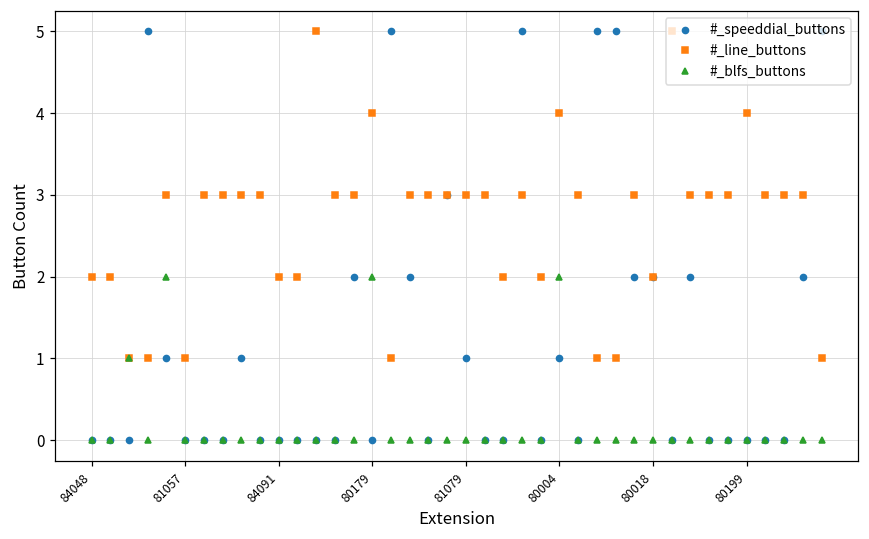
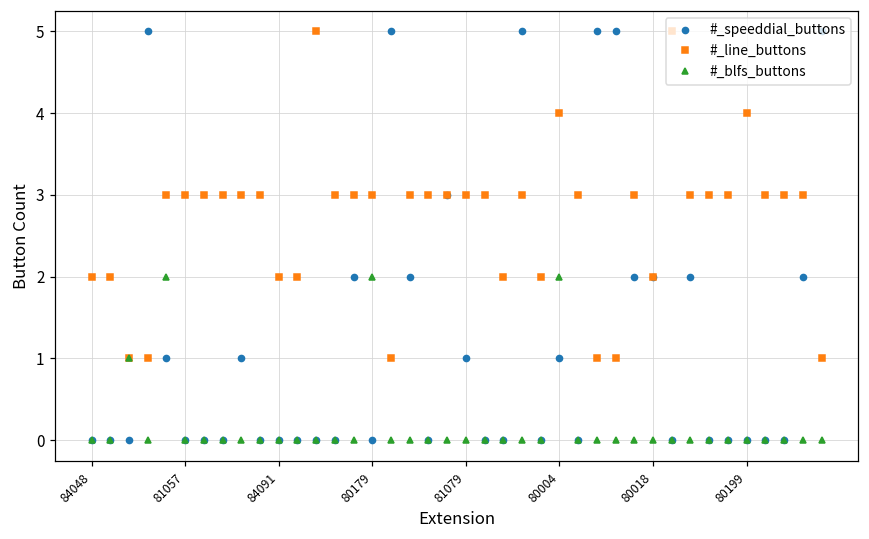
  {
    "#_speeddial_buttons": {
      "80179": 0,
      "81079": 1,
      "80004": 1
    },
    "#_line_buttons": {
      "84048": 2,
-     "81057": 1,
+     "81057": 3,
      "84091": 2,
-     "80179": 4,
+     "80179": 3,
      "81079": 3,
      "80004": 4,
      "80199": 4
    },
    "#_blfs_buttons": {
      "80179": 2,
      "81079": 0,
      "80004": 2,
      "80018": 0
    }
  }
